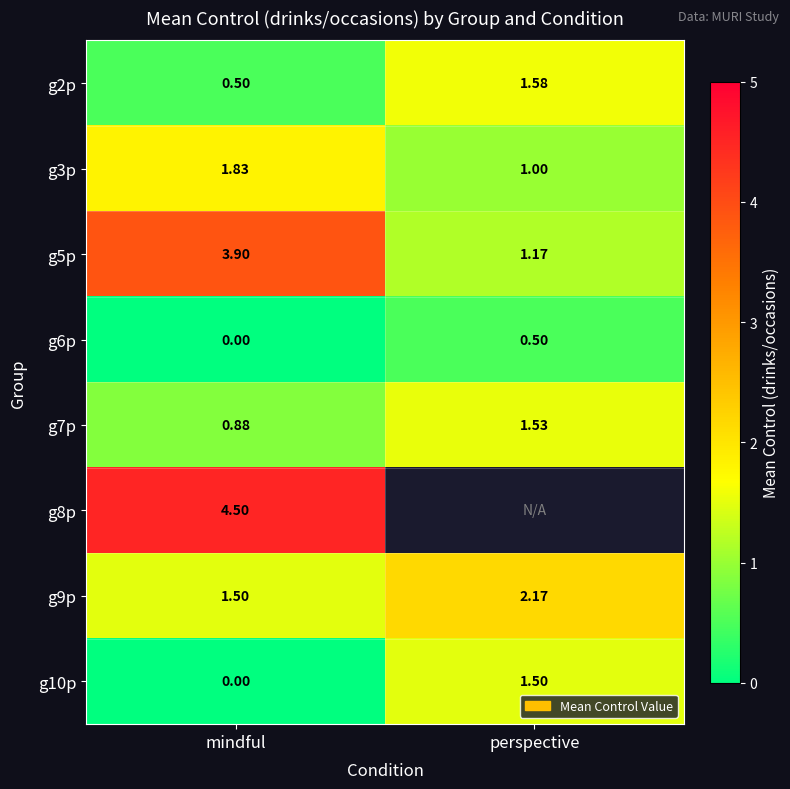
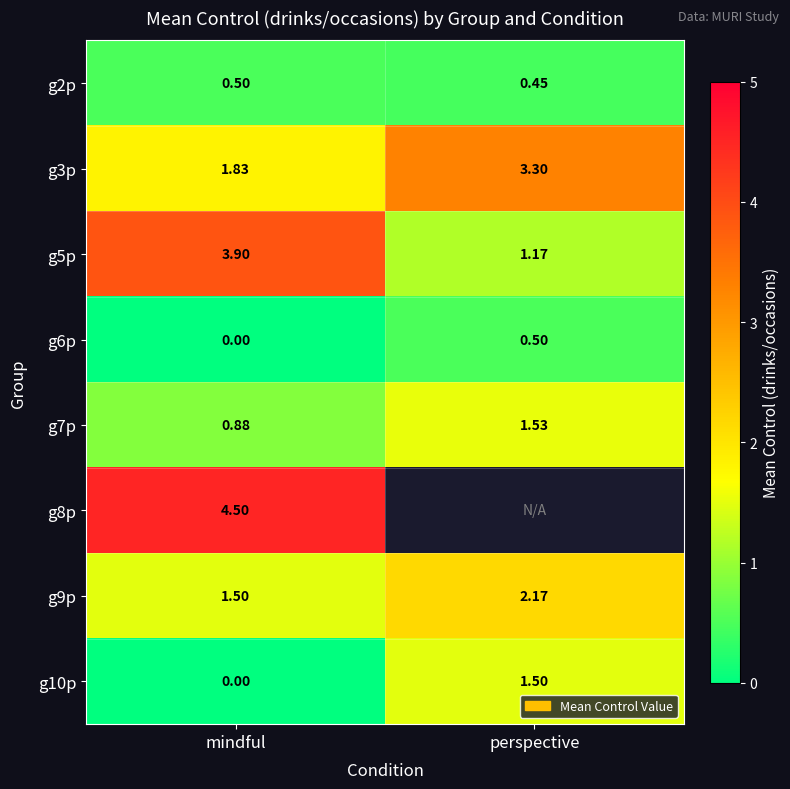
  {
    "g2p": {
      "mindful": 0.50,
-     "perspective": 1.58
+     "perspective": 0.45
    },
    "g3p": {
      "mindful": 1.83,
-     "perspective": 1.00
+     "perspective": 3.30
    },
    "g5p": {
      "mindful": 3.90,
      "perspective": 1.17
    },
    "g6p": {
      "mindful": 0.00,
      "perspective": 0.50
    },
    "g7p": {
      "mindful": 0.88,
      "perspective": 1.53
    },
    "g8p": {
      "mindful": 4.50
    },
    "g9p": {
      "mindful": 1.50,
      "perspective": 2.17
    },
    "g10p": {
      "mindful": 0.00,
      "perspective": 1.50
    }
  }
